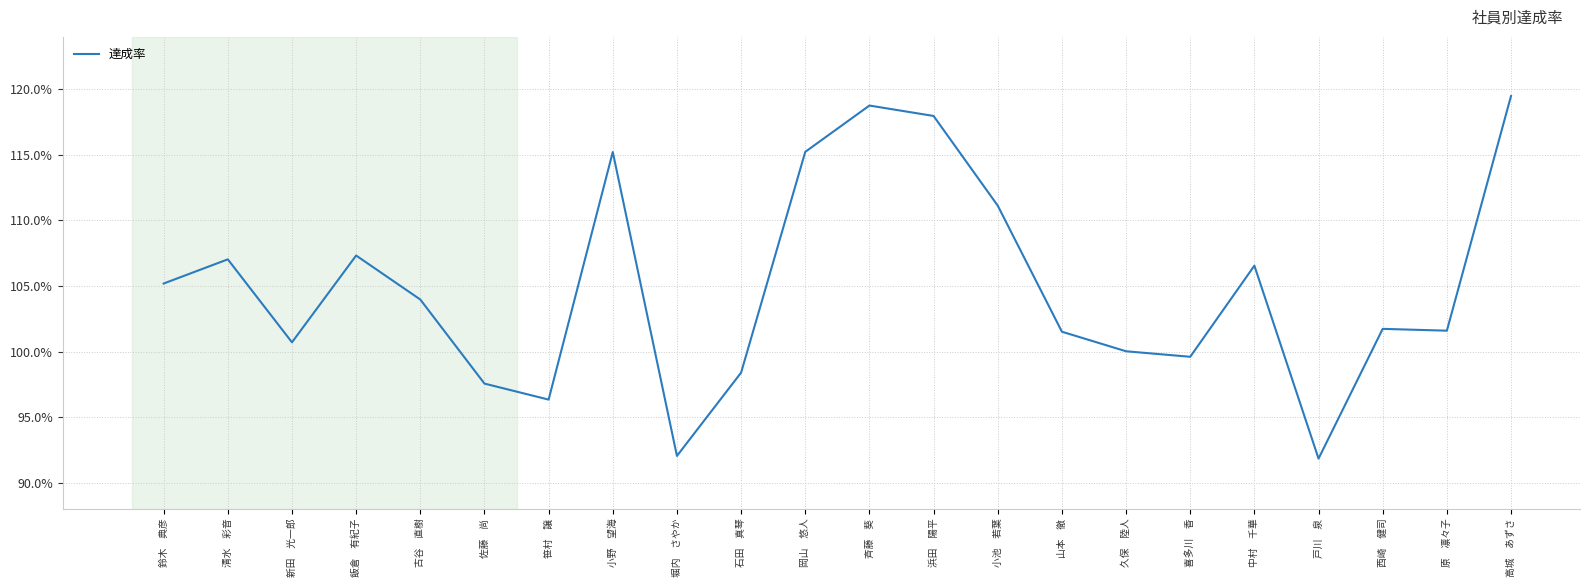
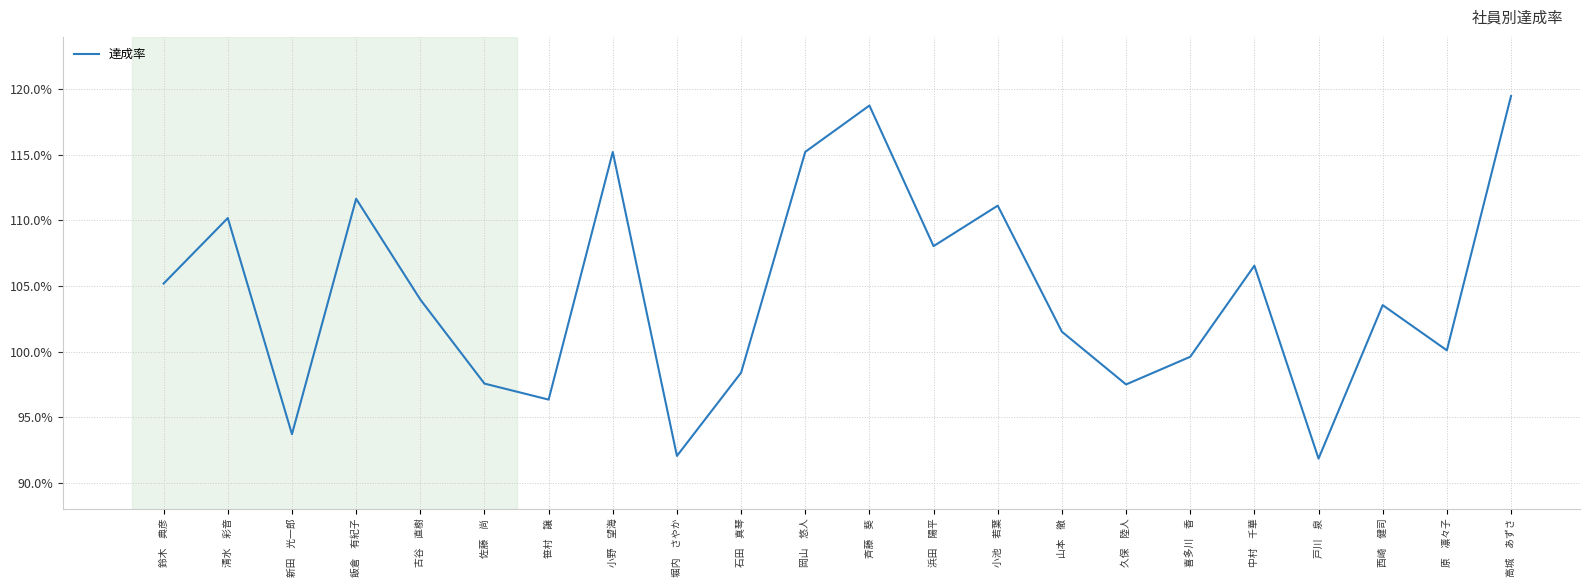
  {
    "鈴木 典彦": "105.2%",
-   "清水 彩音": "107.0%",
-   "新田 光一郎": "100.7%",
-   "飯倉 有紀子": "107.3%",
+   "清水 彩音": "110.2%",
+   "新田 光一郎": "93.7%",
+   "飯倉 有紀子": "111.7%",
    "古谷 直樹": "104.0%",
    "佐藤 尚": "97.6%",
    "笹村 譲": "96.3%",
    "小野 望海": "115.2%",
    "堀内 さやか": "92.0%",
    "石田 真琴": "98.4%",
    "岡山 悠人": "115.2%",
    "斉藤 葵": "118.8%",
-   "浜田 陽平": "118.0%",
+   "浜田 陽平": "108.0%",
    "小池 若葉": "111.1%",
    "山本 徹": "101.5%",
-   "久保 陸人": "100.0%",
+   "久保 陸人": "97.5%",
    "喜多川 香": "99.6%",
    "中村 千華": "106.6%",
    "戸川 泉": "91.8%",
-   "西崎 健司": "101.7%",
-   "原 凛々子": "101.6%",
+   "西崎 健司": "103.5%",
+   "原 凛々子": "100.1%",
    "高城 あずさ": "119.5%"
  }
